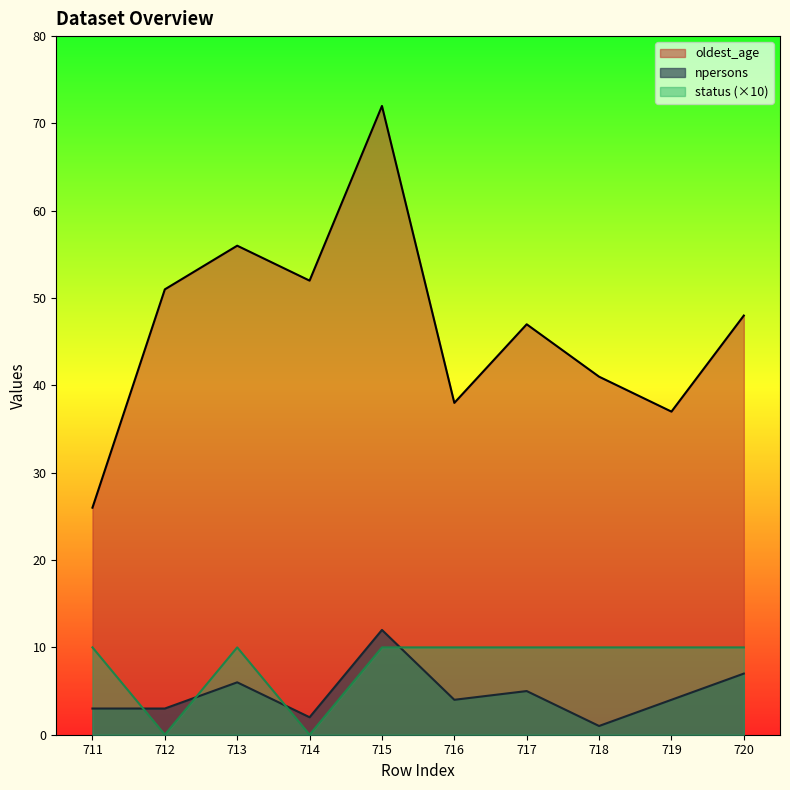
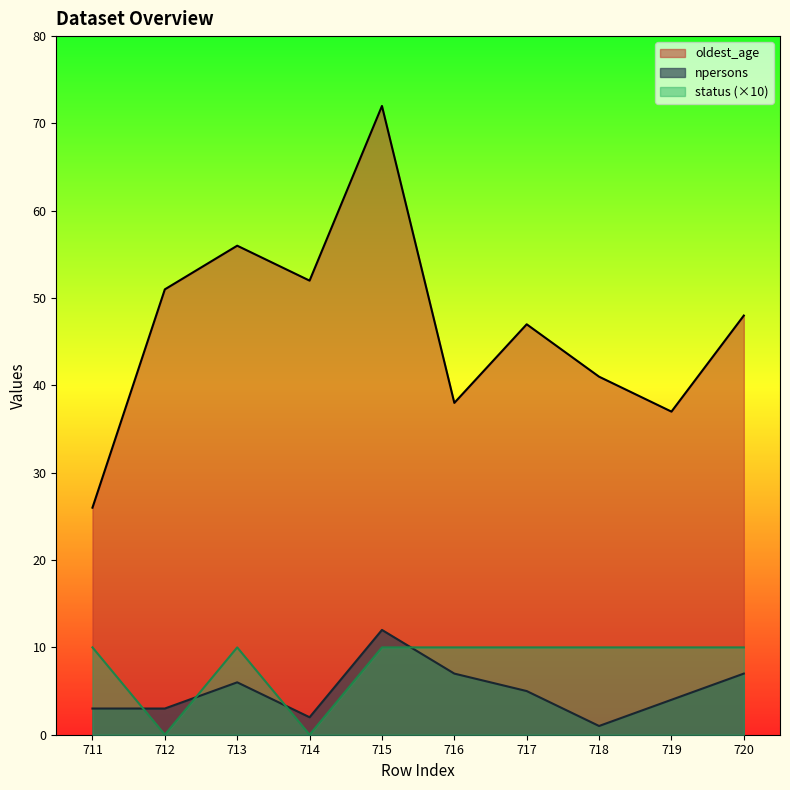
  {
    "oldest_age": {
      "711": 26,
      "712": 51,
      "713": 56,
      "714": 52,
      "715": 72,
      "716": 38,
      "717": 47,
      "718": 41,
      "719": 37,
      "720": 48
    },
    "npersons": {
      "711": 3,
      "712": 3,
      "713": 6,
      "714": 2,
      "715": 12,
-     "716": 4,
+     "716": 7,
      "717": 5,
      "718": 1,
      "719": 4,
      "720": 7
    },
    "status (×10)": {
      "711": 10,
      "712": 0,
      "713": 10,
      "714": 0,
      "715": 10,
      "716": 10,
      "717": 10,
      "718": 10,
      "719": 10,
      "720": 10
    }
  }
